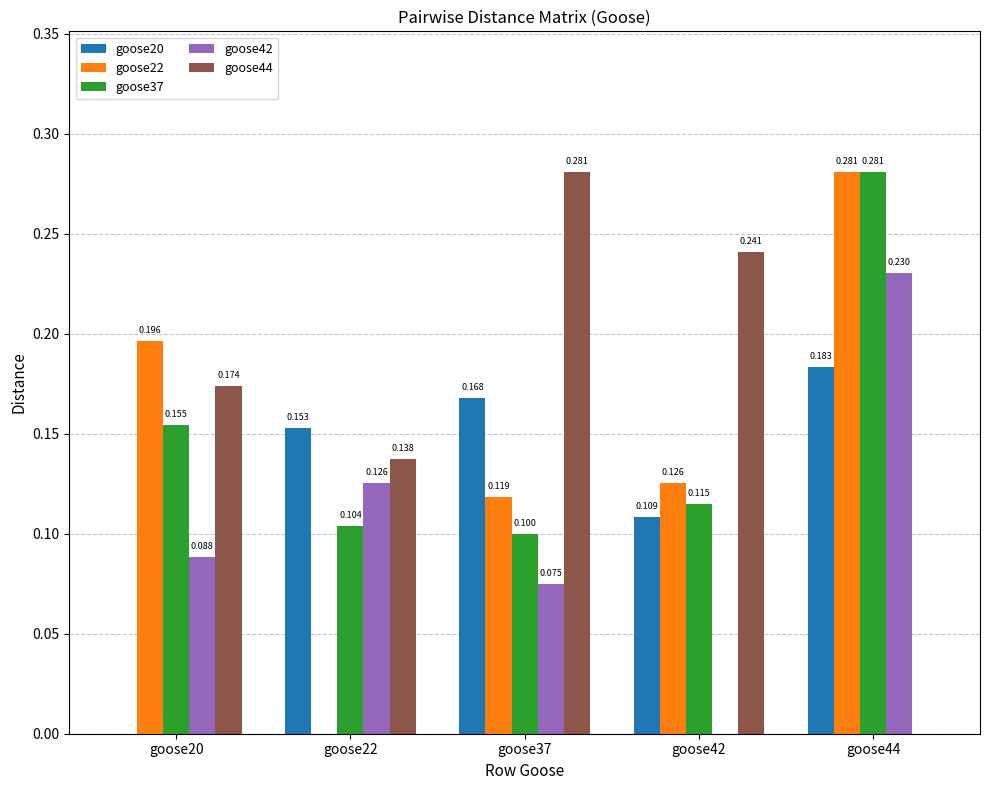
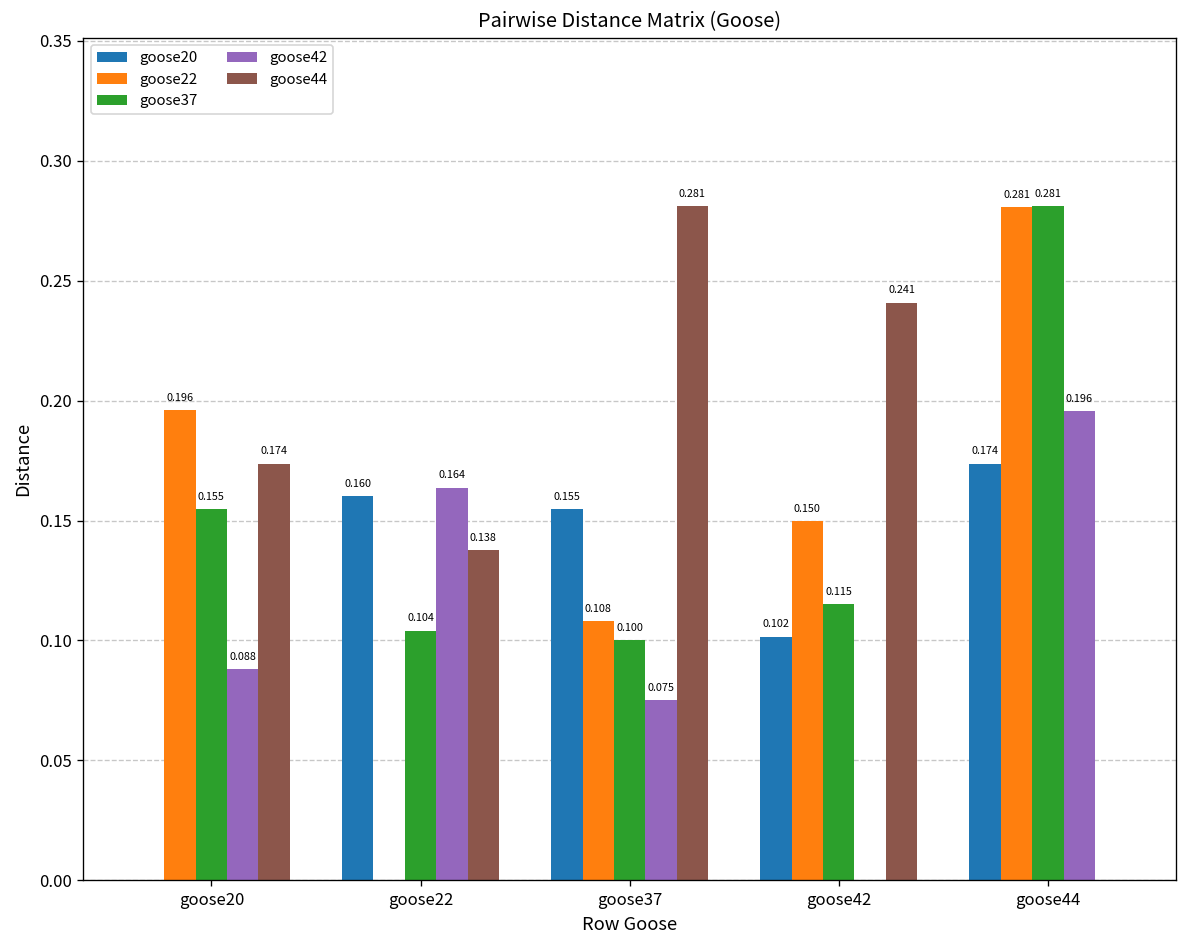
  {
    "goose20": {
-     "goose22": 0.153,
-     "goose37": 0.168,
-     "goose42": 0.109,
-     "goose44": 0.183
+     "goose22": 0.160,
+     "goose37": 0.155,
+     "goose42": 0.102,
+     "goose44": 0.174
    },
    "goose22": {
      "goose20": 0.196,
-     "goose37": 0.119,
-     "goose42": 0.126,
+     "goose37": 0.108,
+     "goose42": 0.150,
      "goose44": 0.281
    },
    "goose37": {
      "goose20": 0.155,
      "goose22": 0.104,
      "goose37": 0.100,
      "goose42": 0.115,
      "goose44": 0.281
    },
    "goose42": {
      "goose20": 0.088,
-     "goose22": 0.126,
+     "goose22": 0.164,
      "goose37": 0.075,
-     "goose44": 0.230
+     "goose44": 0.196
    },
    "goose44": {
      "goose20": 0.174,
      "goose22": 0.138,
      "goose37": 0.281,
      "goose42": 0.241
    }
  }
